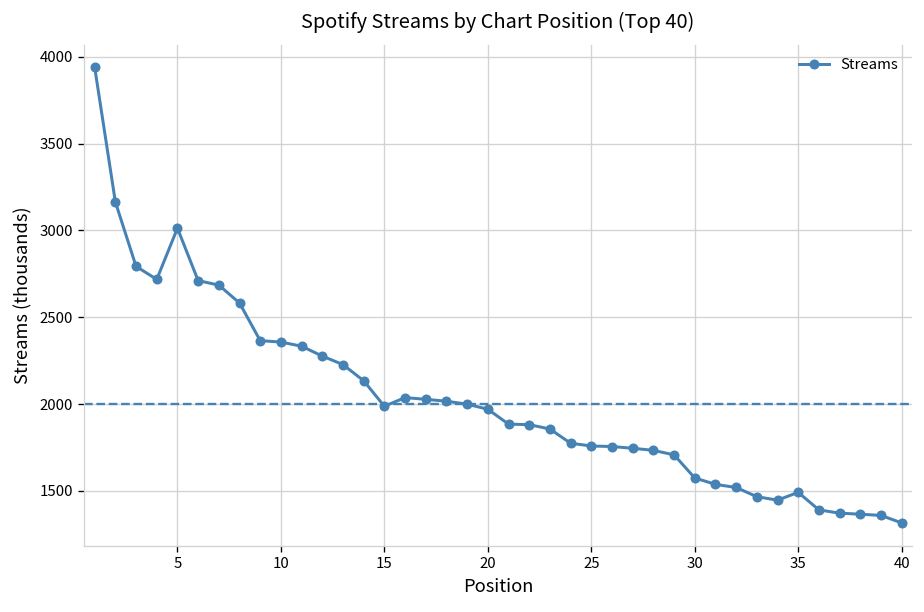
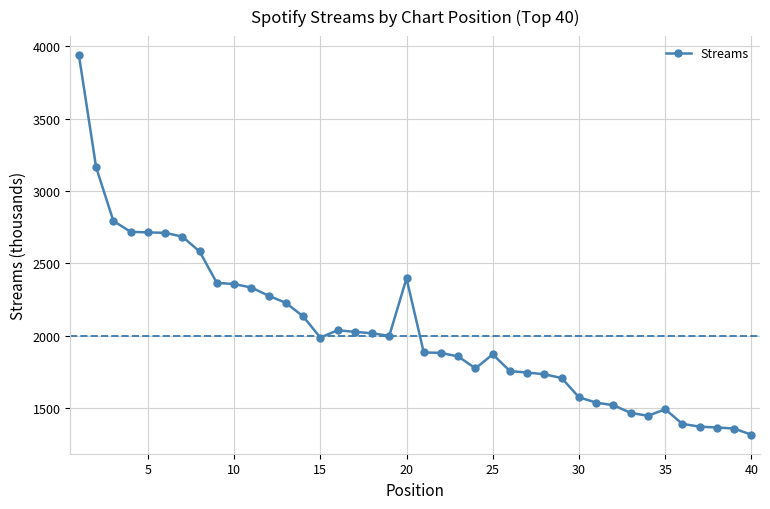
  {
-   "5": 3010,
+   "5": 2710,
    "10": 2360,
    "15": 1990,
-   "20": 1970,
-   "25": 1760,
+   "20": 2400,
+   "25": 1870,
    "30": 1570,
    "35": 1490,
    "40": 1320
  }
